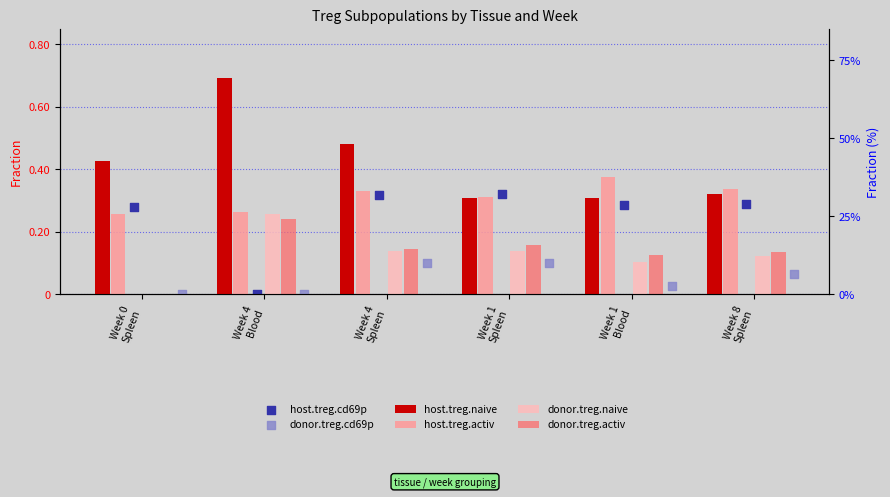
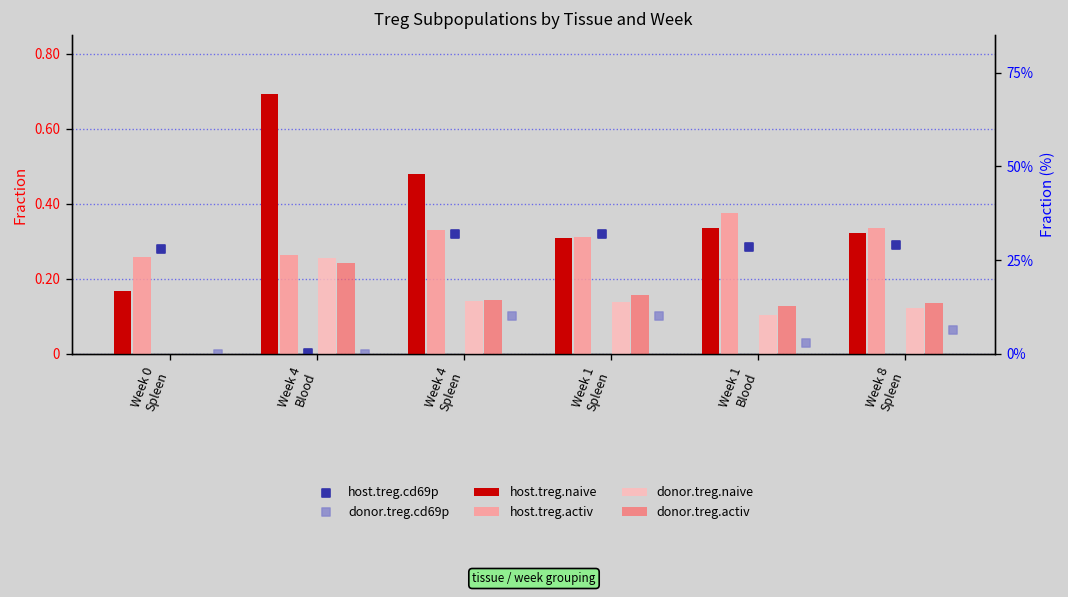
  {
    "host.treg.naive": {
-     "Week 0 Spleen": 0.43,
+     "Week 0 Spleen": 0.17,
      "Week 4 Blood": 0.69,
      "Week 4 Spleen": 0.48,
      "Week 1 Spleen": 0.31,
-     "Week 1 Blood": 0.31,
+     "Week 1 Blood": 0.34,
      "Week 8 Spleen": 0.32
    }
  }
